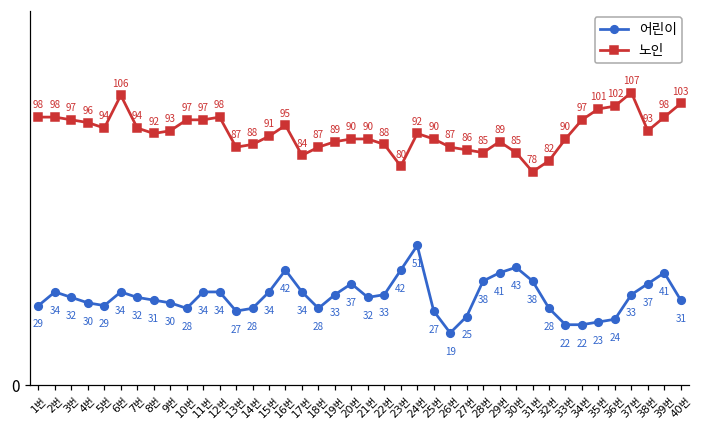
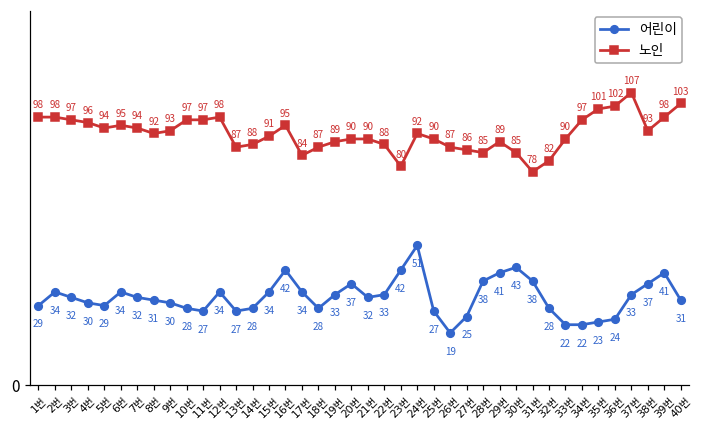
  {
    "어린이": {
      "1번": 29,
      "2번": 34,
      "3번": 32,
      "4번": 30,
      "5번": 29,
      "6번": 34,
      "7번": 32,
      "8번": 31,
      "9번": 30,
      "10번": 28,
-     "11번": 34,
+     "11번": 27,
      "12번": 34,
      "13번": 27,
      "14번": 28,
      "15번": 34,
      "16번": 42,
      "17번": 34,
      "18번": 28,
      "19번": 33,
      "20번": 37,
      "21번": 32,
      "22번": 33,
      "23번": 42,
      "24번": 51,
      "25번": 27,
      "26번": 19,
      "27번": 25,
      "28번": 38,
      "29번": 41,
      "30번": 43,
      "31번": 38,
      "32번": 28,
      "33번": 22,
      "34번": 22,
      "35번": 23,
      "36번": 24,
      "37번": 33,
      "38번": 37,
      "39번": 41,
      "40번": 31
    },
    "노인": {
      "1번": 98,
      "2번": 98,
      "3번": 97,
      "4번": 96,
      "5번": 94,
-     "6번": 106,
+     "6번": 95,
      "7번": 94,
      "8번": 92,
      "9번": 93,
      "10번": 97,
      "11번": 97,
      "12번": 98,
      "13번": 87,
      "14번": 88,
      "15번": 91,
      "16번": 95,
      "17번": 84,
      "18번": 87,
      "19번": 89,
      "20번": 90,
      "21번": 90,
      "22번": 88,
      "23번": 80,
      "24번": 92,
      "25번": 90,
      "26번": 87,
      "27번": 86,
      "28번": 85,
      "29번": 89,
      "30번": 85,
      "31번": 78,
      "32번": 82,
      "33번": 90,
      "34번": 97,
      "35번": 101,
      "36번": 102,
      "37번": 107,
      "38번": 93,
      "39번": 98,
      "40번": 103
    }
  }
